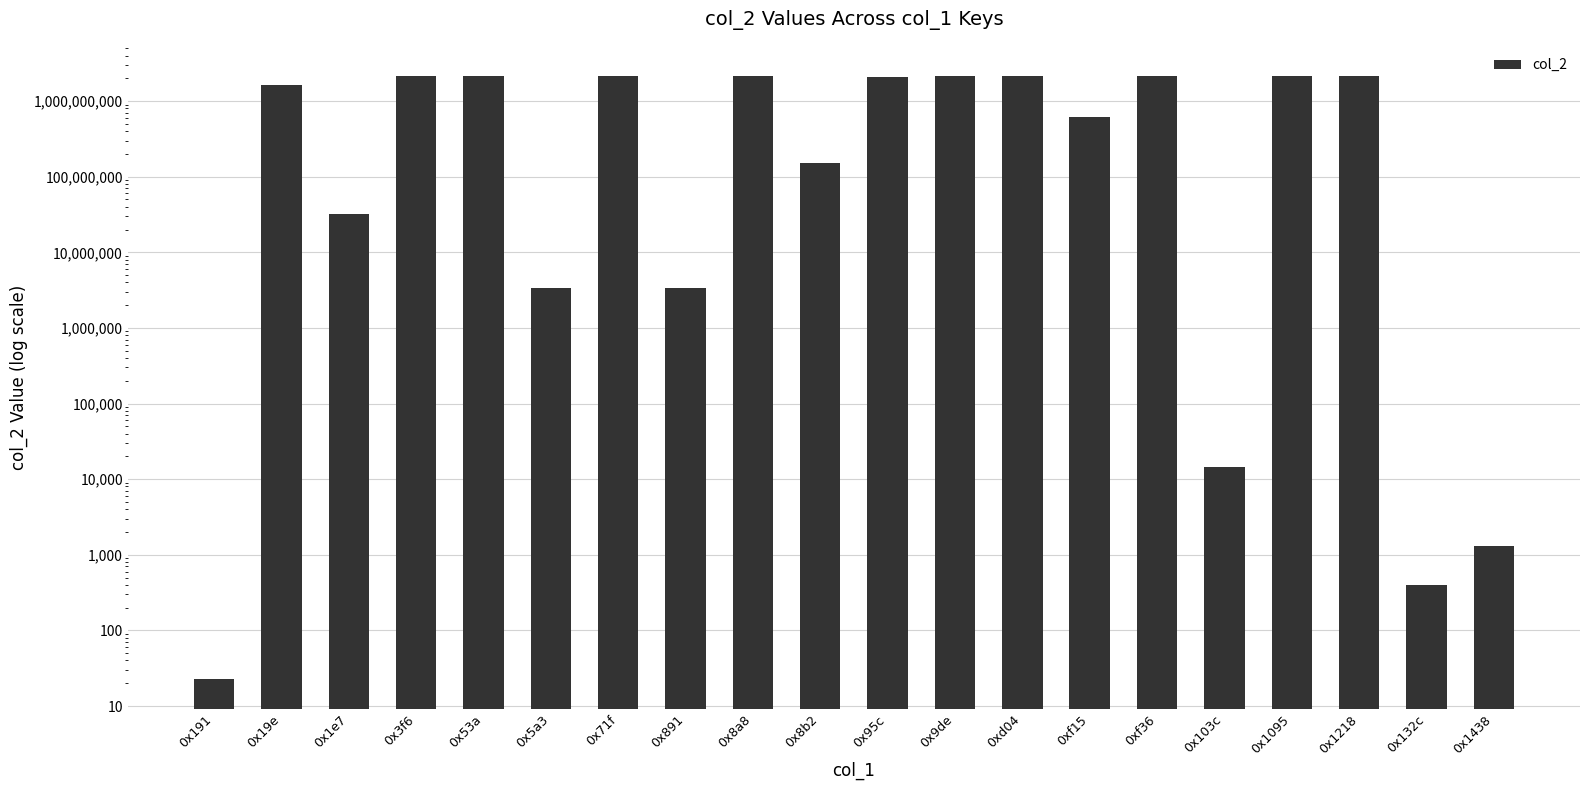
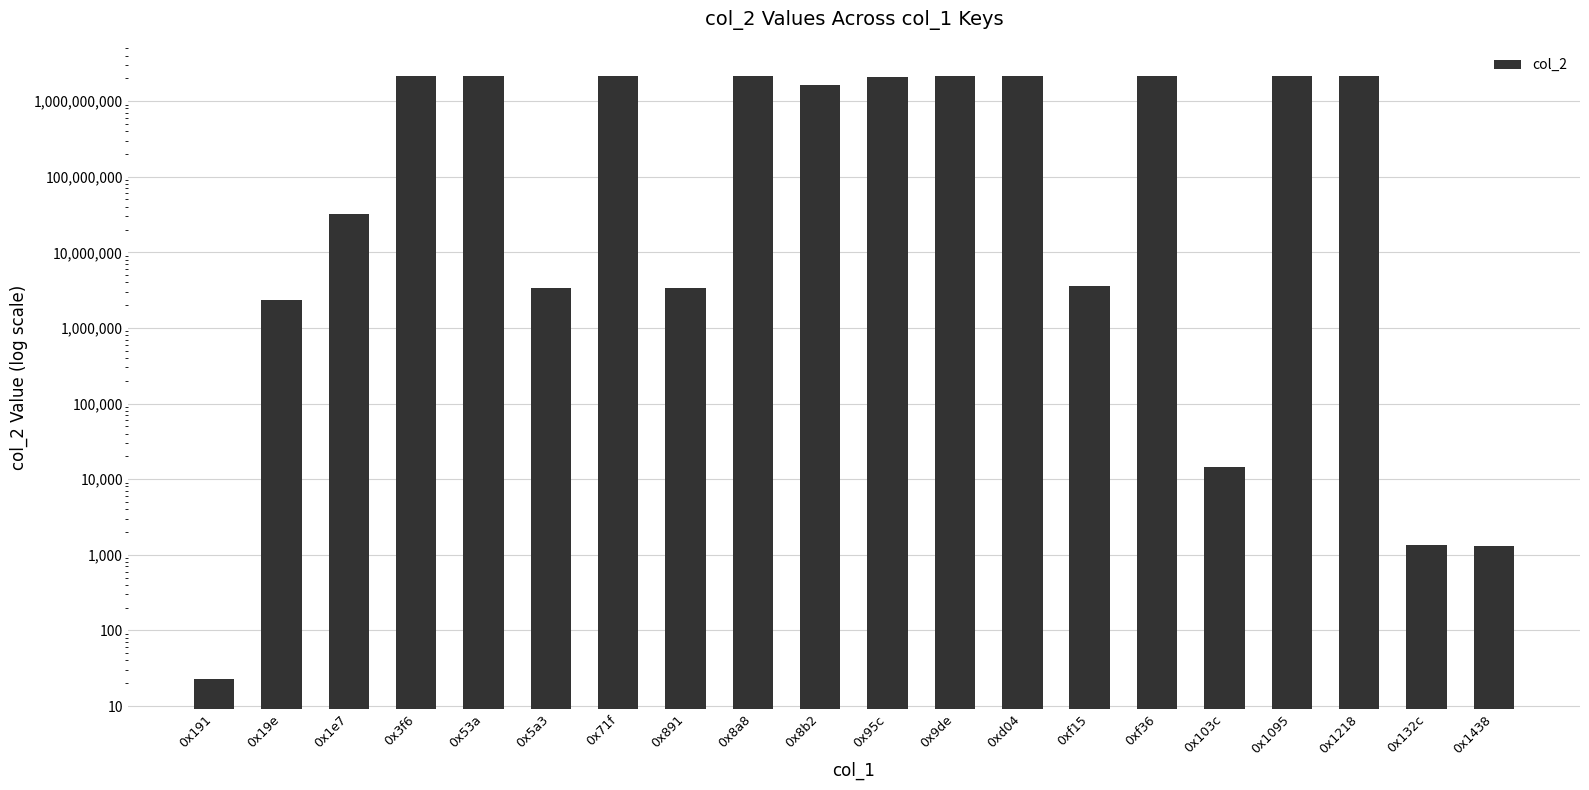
  {
    "0x191": "23",
-   "0x19e": "1,700,000,000",
+   "0x19e": "2,400,000",
    "0x1e7": "32,000,000",
    "0x3f6": "2,100,000,000",
    "0x53a": "2,100,000,000",
    "0x5a3": "3,000,000",
    "0x71f": "2,100,000,000",
    "0x891": "3,000,000",
    "0x8a8": "2,100,000,000",
-   "0x8b2": "150,000,000",
+   "0x8b2": "1,600,000,000",
    "0x95c": "2,100,000,000",
    "0x9de": "2,100,000,000",
    "0xd04": "2,100,000,000",
-   "0xf15": "600,000,000",
+   "0xf15": "4,000,000",
    "0xf36": "2,100,000,000",
    "0x103c": "14,000",
    "0x1095": "2,100,000,000",
    "0x1218": "2,100,000,000",
-   "0x132c": "400",
+   "0x132c": "1,400",
    "0x1438": "1,300"
  }
